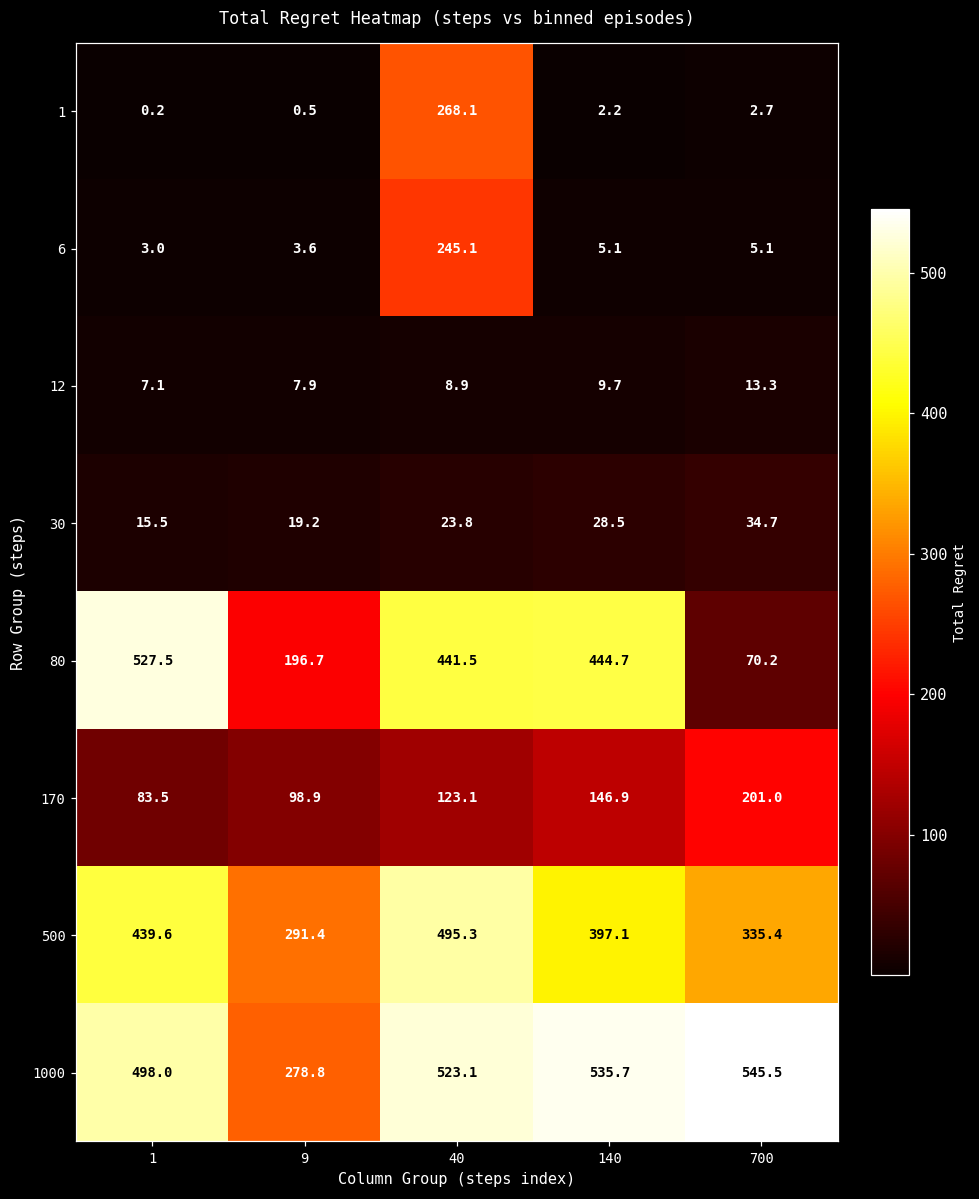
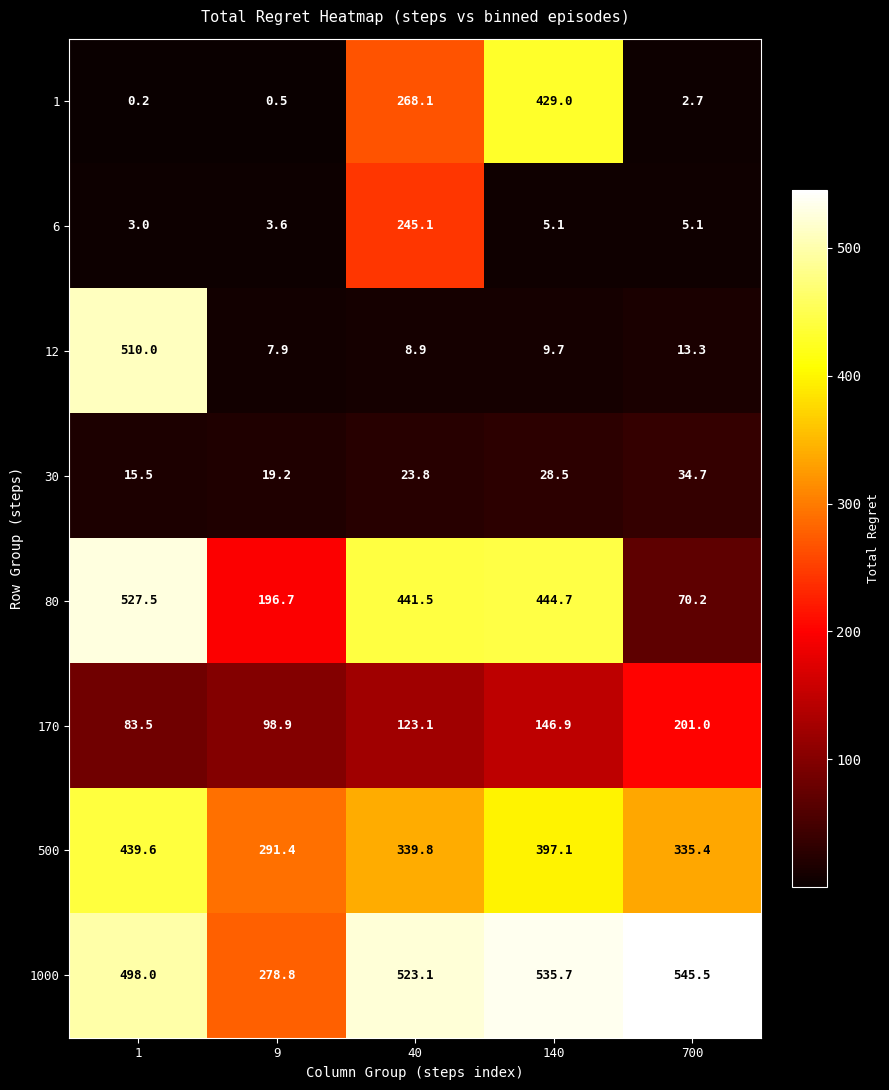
  {
    "1": {
      "1": 0.2,
      "9": 0.5,
      "40": 268.1,
-     "140": 2.2,
+     "140": 429.0,
      "700": 2.7
    },
    "6": {
      "1": 3.0,
      "9": 3.6,
      "40": 245.1,
      "140": 5.1,
      "700": 5.1
    },
    "12": {
-     "1": 7.1,
+     "1": 510.0,
      "9": 7.9,
      "40": 8.9,
      "140": 9.7,
      "700": 13.3
    },
    "30": {
      "1": 15.5,
      "9": 19.2,
      "40": 23.8,
      "140": 28.5,
      "700": 34.7
    },
    "80": {
      "1": 527.5,
      "9": 196.7,
      "40": 441.5,
      "140": 444.7,
      "700": 70.2
    },
    "170": {
      "1": 83.5,
      "9": 98.9,
      "40": 123.1,
      "140": 146.9,
      "700": 201.0
    },
    "500": {
      "1": 439.6,
      "9": 291.4,
-     "40": 495.3,
+     "40": 339.8,
      "140": 397.1,
      "700": 335.4
    },
    "1000": {
      "1": 498.0,
      "9": 278.8,
      "40": 523.1,
      "140": 535.7,
      "700": 545.5
    }
  }
